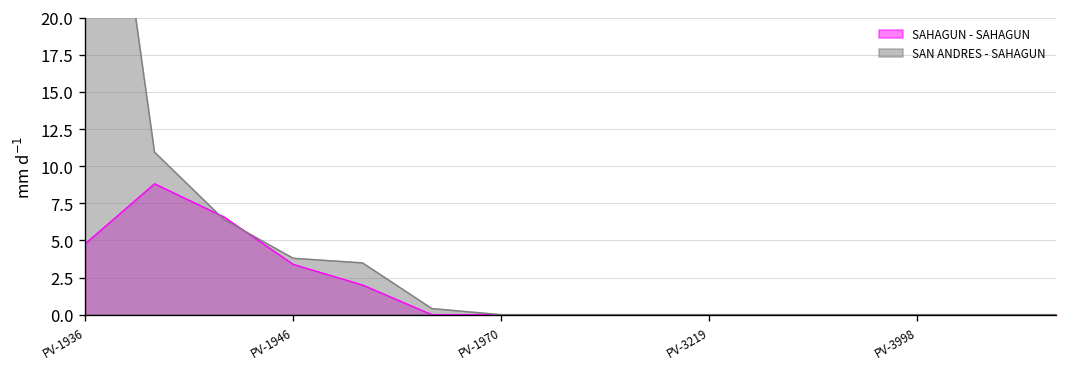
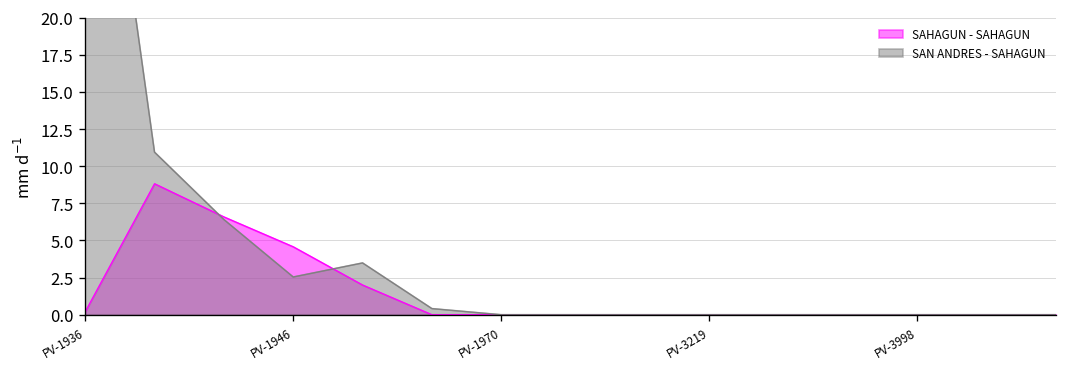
  {
    "SAHAGUN - SAHAGUN": {
-     "PV-1936": 4.8,
-     "PV-1946": 3.4
+     "PV-1936": 0.2,
+     "PV-1946": 4.6
    },
    "SAN ANDRES - SAHAGUN": {
-     "PV-1946": 3.8
+     "PV-1946": 2.5
    }
  }
